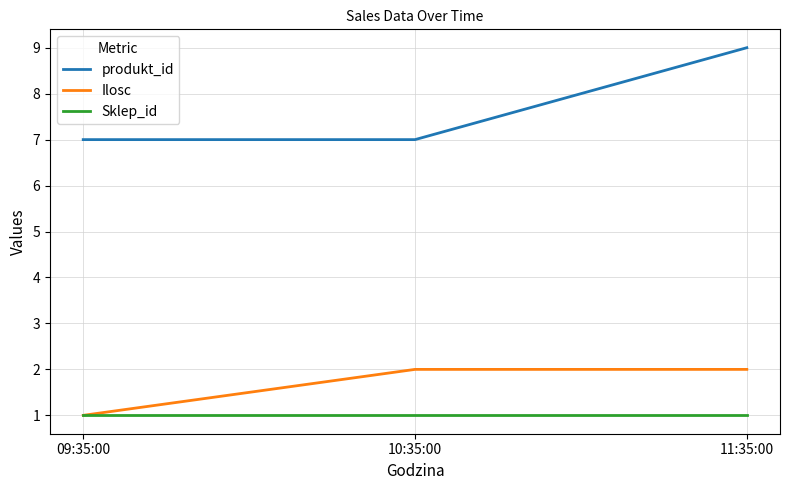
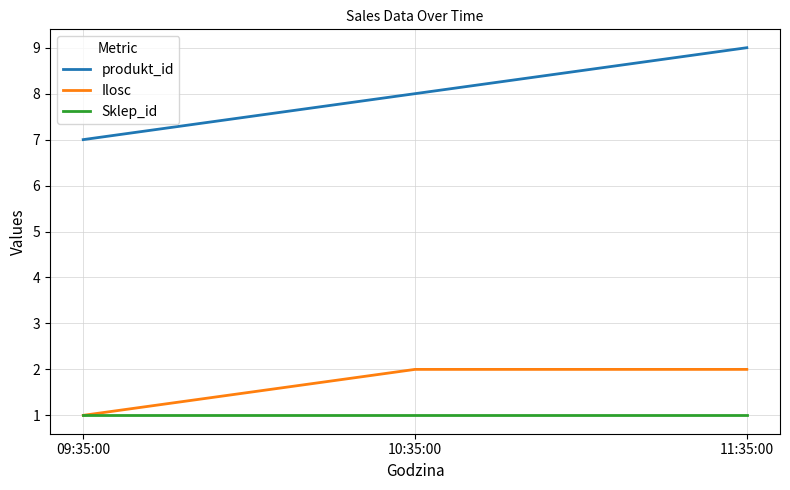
  {
    "produkt_id": {
      "09:35:00": 7,
-     "10:35:00": 7,
+     "10:35:00": 8,
      "11:35:00": 9
    },
    "Ilosc": {
      "10:35:00": 2,
      "11:35:00": 2
    },
    "Sklep_id": {
      "10:35:00": 1,
      "11:35:00": 1
    }
  }
